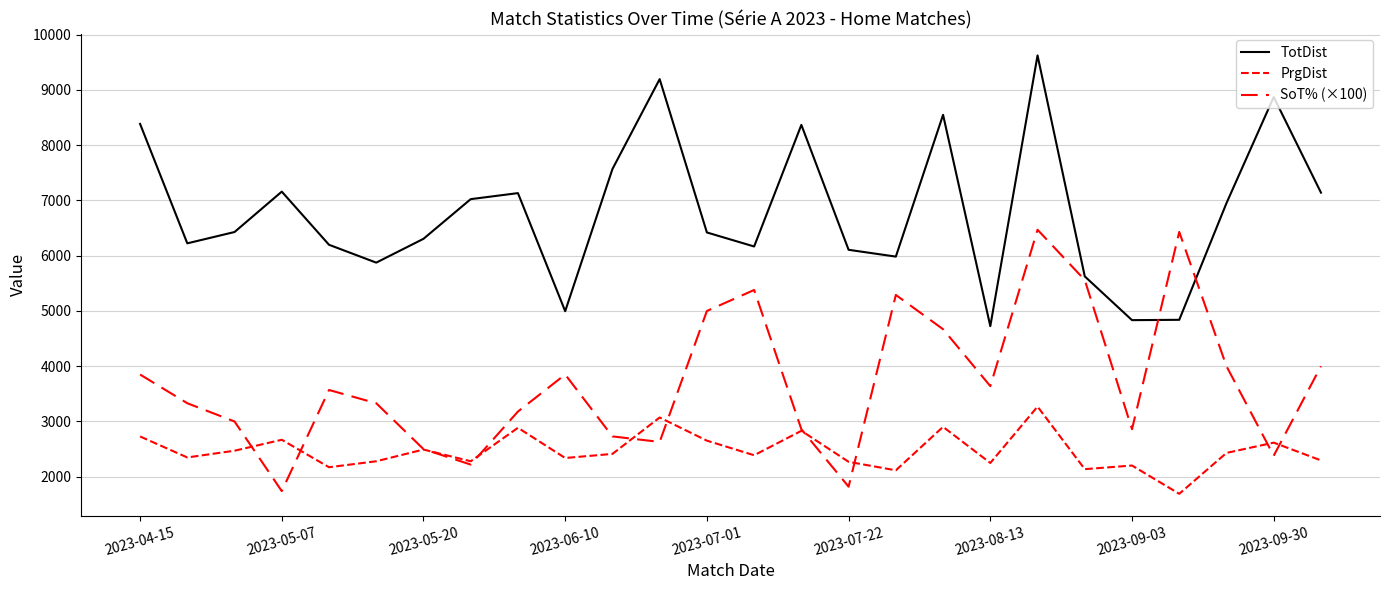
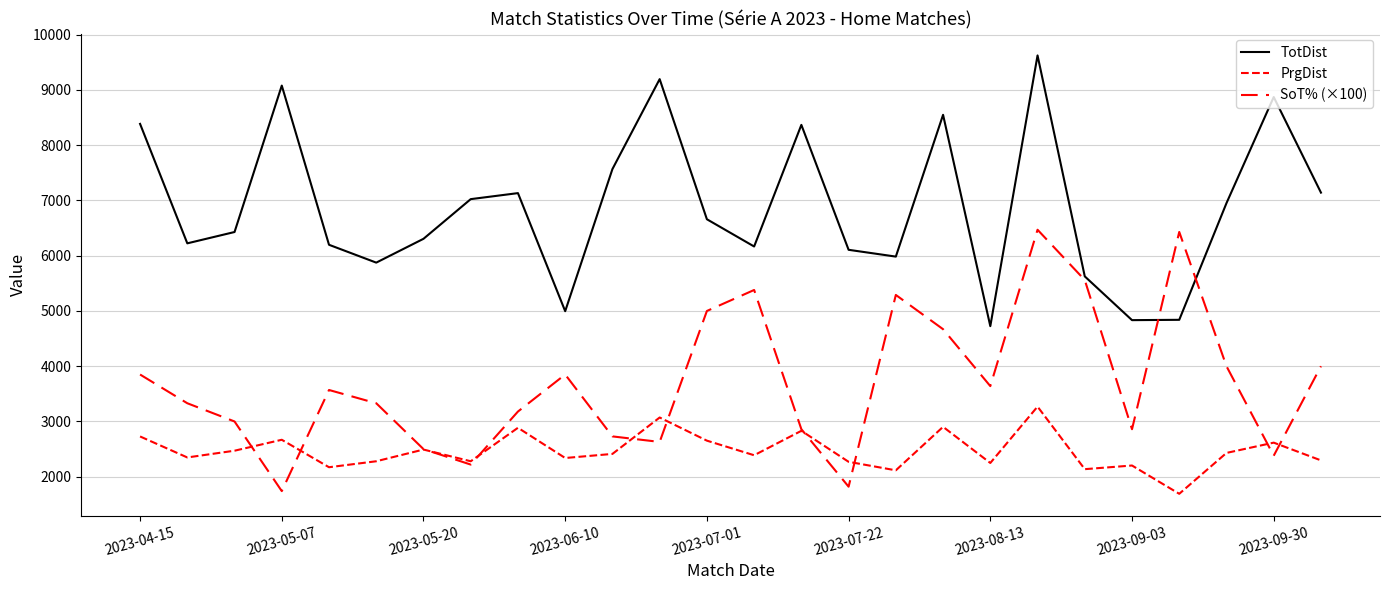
  {
    "TotDist": {
      "2023-04-15": 8400,
-     "2023-05-07": 7200,
+     "2023-05-07": 9100,
      "2023-05-20": 6300,
      "2023-06-10": 5000,
-     "2023-07-01": 6400,
+     "2023-07-01": 6700,
      "2023-07-22": 6100,
      "2023-08-13": 4700,
      "2023-09-03": 4800
    }
  }
